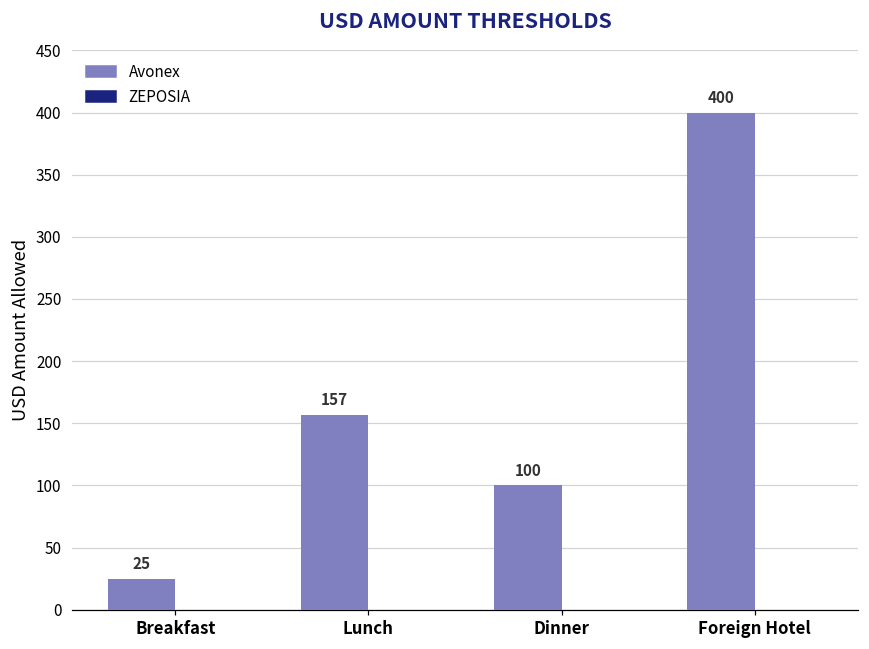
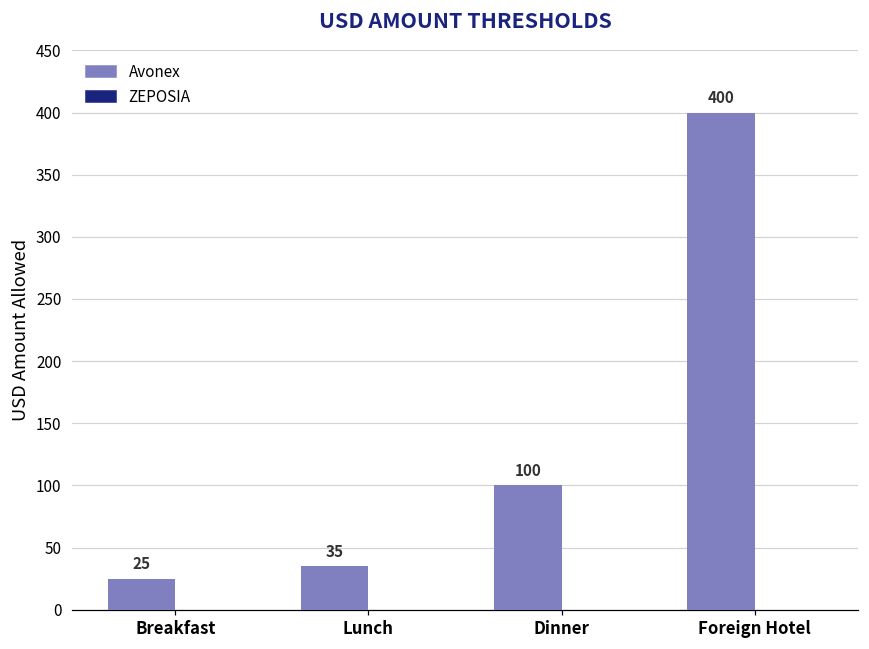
  {
    "Avonex": {
      "Breakfast": 25,
-     "Lunch": 157,
+     "Lunch": 35,
      "Dinner": 100,
      "Foreign Hotel": 400
    },
    "ZEPOSIA": {
      "Breakfast": 0,
      "Lunch": 0,
      "Dinner": 0,
      "Foreign Hotel": 0
    }
  }
